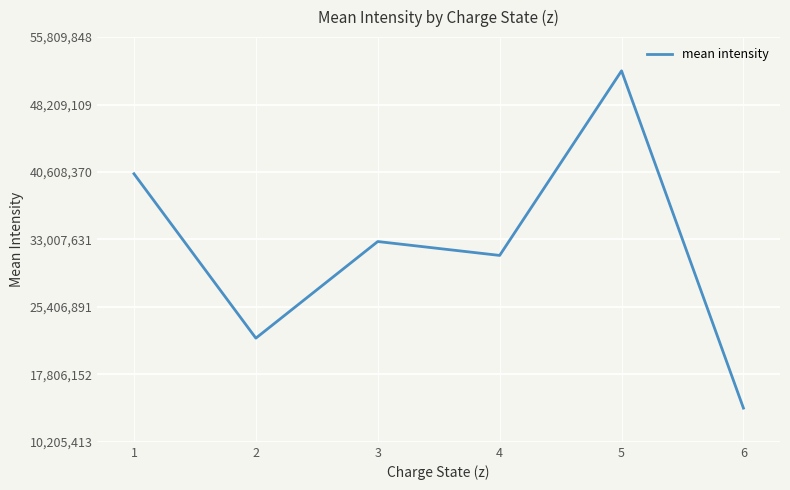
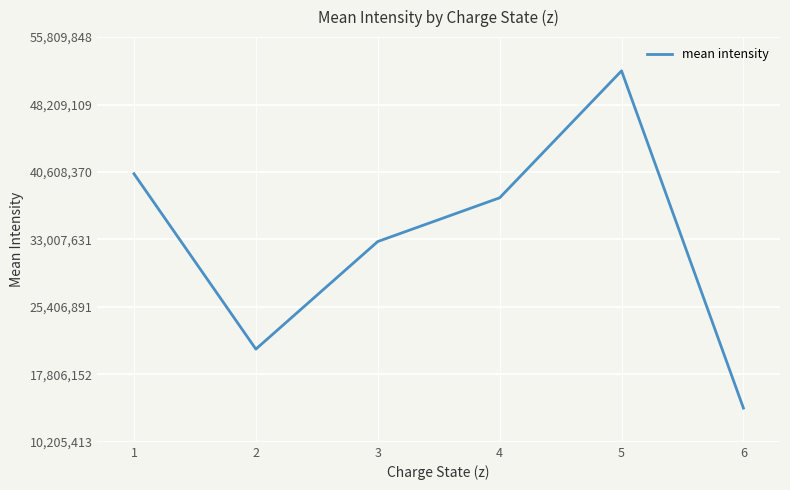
  {
    "1": "40,000,000",
-   "2": "22,000,000",
+   "2": "21,000,000",
    "3": "33,000,000",
-   "4": "31,000,000",
+   "4": "38,000,000",
    "5": "52,000,000",
    "6": "14,000,000"
  }
